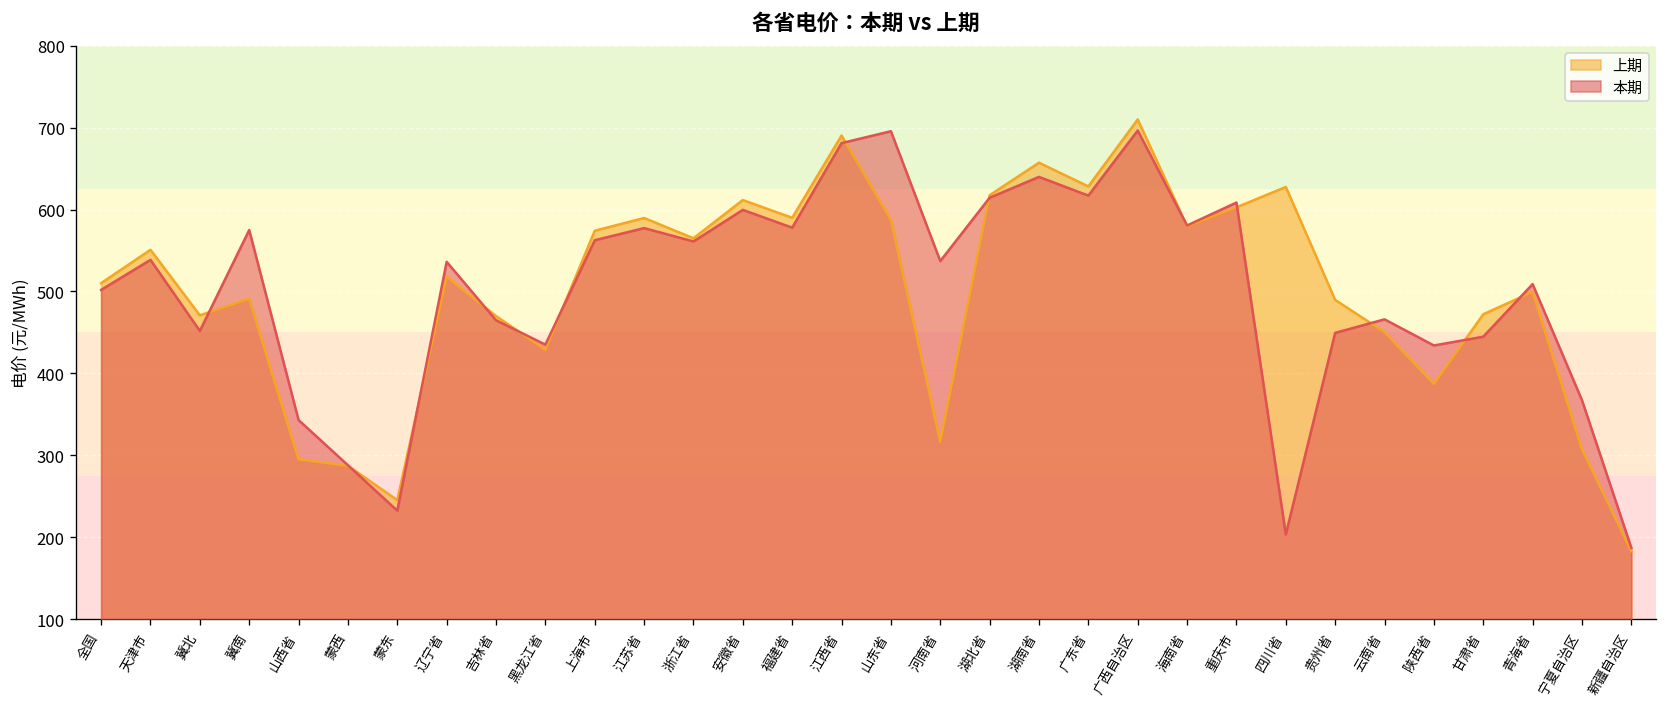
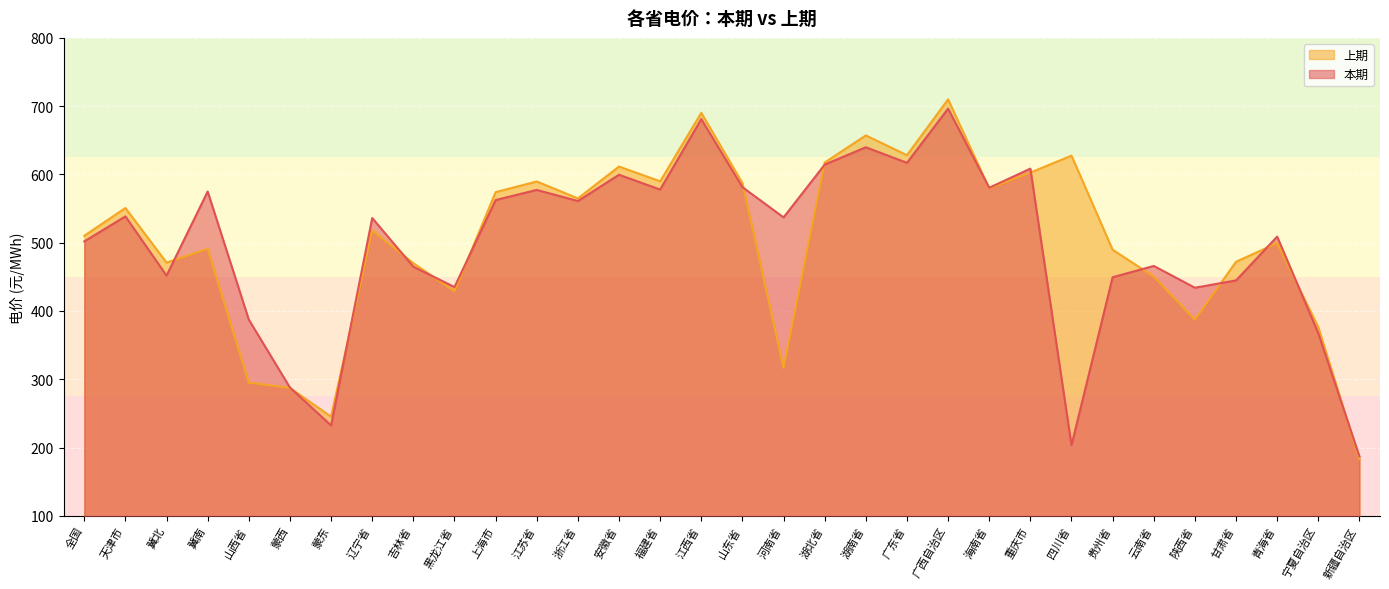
  {
    "上期": {
      "全国": 510,
      "天津市": 550,
      "冀北": 470,
      "冀南": 490,
      "山西省": 300,
      "蒙东": 250,
      "辽宁省": 520,
      "吉林省": 470,
      "黑龙江省": 430,
      "上海市": 570,
      "江苏省": 590,
      "浙江省": 560,
      "安徽省": 610,
      "福建省": 590,
      "江西省": 690,
      "山东省": 590,
      "河南省": 320,
      "湖南省": 660,
      "广东省": 630,
      "广西自治区": 710,
      "重庆市": 600,
      "四川省": 630,
      "贵州省": 490,
      "云南省": 450,
      "陕西省": 390,
      "甘肃省": 470,
      "青海省": 500,
-     "宁夏自治区": 310,
+     "宁夏自治区": 380,
      "新疆自治区": 180
    },
    "本期": {
      "全国": 500,
      "天津市": 540,
      "冀北": 450,
      "冀南": 570,
-     "山西省": 340,
+     "山西省": 390,
      "蒙东": 230,
      "辽宁省": 540,
      "吉林省": 460,
      "黑龙江省": 440,
      "上海市": 560,
      "江苏省": 580,
      "浙江省": 560,
      "安徽省": 600,
      "福建省": 580,
      "江西省": 680,
-     "山东省": 700,
+     "山东省": 580,
      "河南省": 540,
      "湖南省": 640,
      "广东省": 620,
      "广西自治区": 700,
      "重庆市": 610,
      "四川省": 200,
      "贵州省": 450,
      "云南省": 470,
      "陕西省": 430,
      "甘肃省": 440,
      "青海省": 510,
      "宁夏自治区": 370,
      "新疆自治区": 190
    }
  }
